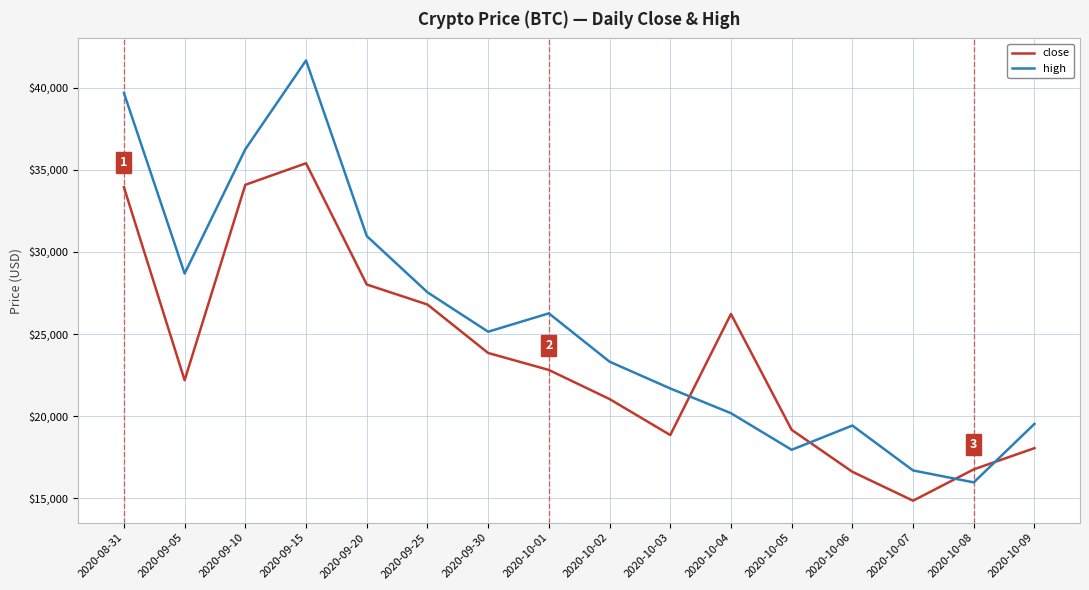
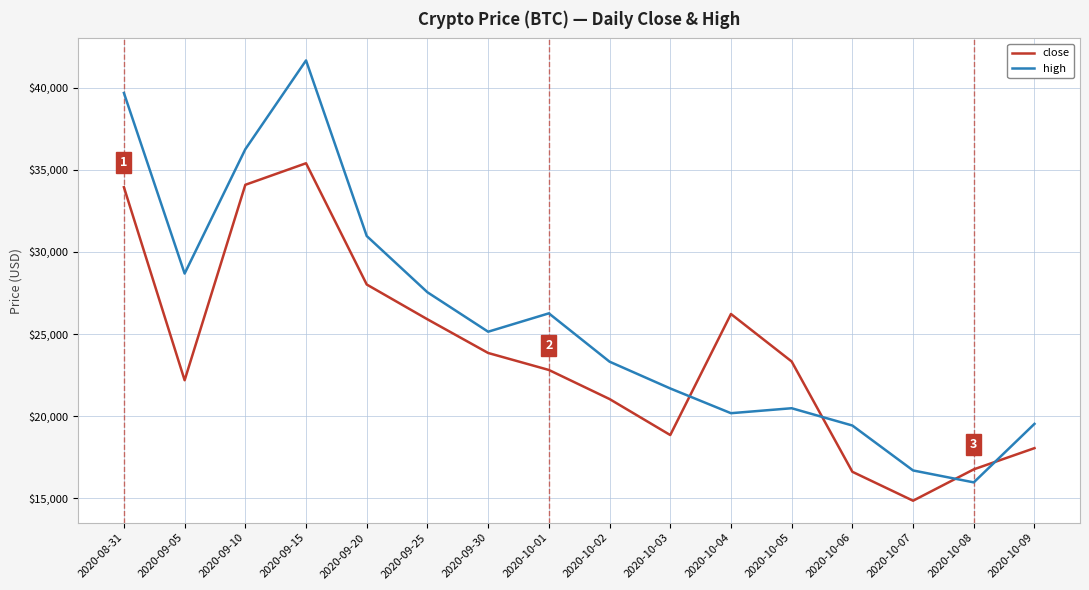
  {
    "close": {
      "2020-09-05": "$22,200",
      "2020-09-10": "$34,100",
      "2020-09-15": "$35,400",
      "2020-09-20": "$28,000",
-     "2020-09-25": "$26,800",
+     "2020-09-25": "$25,900",
      "2020-09-30": "$23,800",
      "2020-10-02": "$21,000",
      "2020-10-03": "$18,800",
      "2020-10-04": "$26,200",
-     "2020-10-05": "$19,200",
+     "2020-10-05": "$23,300",
      "2020-10-06": "$16,600",
      "2020-10-07": "$14,800",
      "2020-10-09": "$18,000"
    },
    "high": {
      "2020-08-31": "$39,700",
      "2020-09-05": "$28,700",
      "2020-09-10": "$36,300",
      "2020-09-15": "$41,700",
      "2020-09-20": "$31,000",
      "2020-09-25": "$27,500",
      "2020-09-30": "$25,100",
      "2020-10-01": "$26,300",
      "2020-10-02": "$23,300",
      "2020-10-03": "$21,700",
      "2020-10-04": "$20,200",
-     "2020-10-05": "$17,900",
+     "2020-10-05": "$20,500",
      "2020-10-06": "$19,400",
      "2020-10-07": "$16,700",
      "2020-10-08": "$16,000",
      "2020-10-09": "$19,500"
    }
  }
